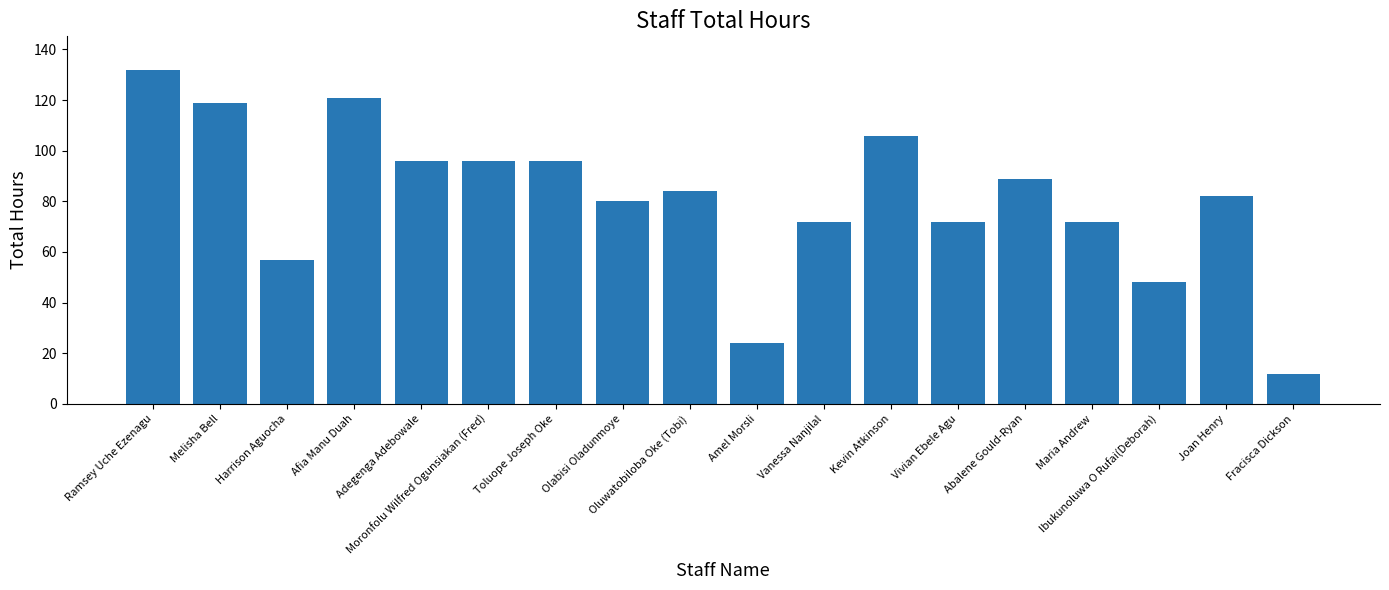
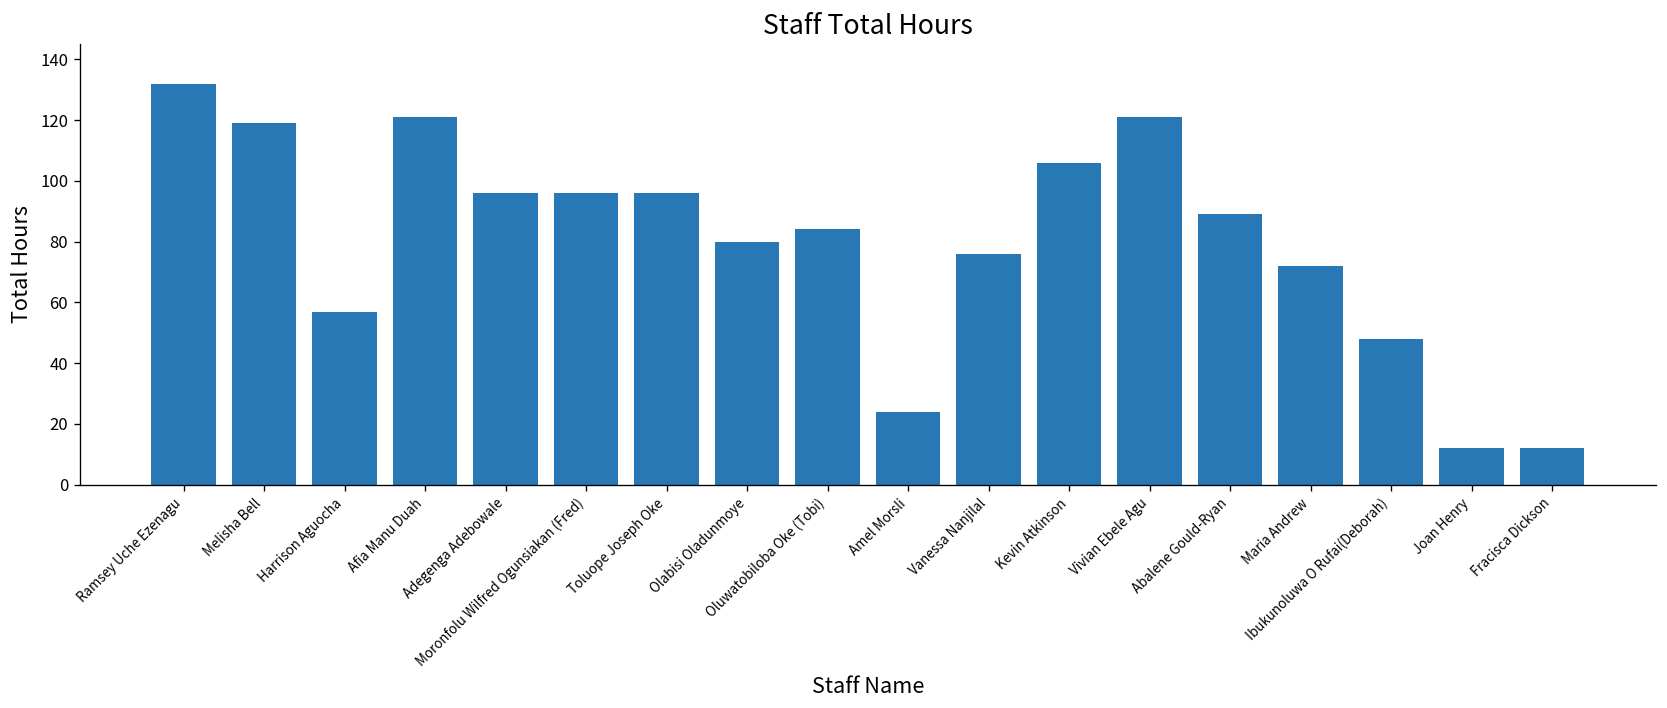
  {
    "Ramsey Uche Ezenagu": 132,
    "Melisha Bell": 119,
    "Harrison Aguocha": 57,
    "Afia Manu Duah": 121,
    "Adegenga Adebowale": 96,
    "Moronfolu Wilfred Ogunsiakan (Fred)": 96,
    "Toluope Joseph Oke": 96,
    "Olabisi Oladunmoye": 80,
    "Oluwatobiloba Oke (Tobi)": 84,
    "Amel Morsli": 24,
-   "Vanessa Nanjilal": 72,
+   "Vanessa Nanjilal": 76,
    "Kevin Atkinson": 106,
-   "Vivian Ebele Agu": 72,
+   "Vivian Ebele Agu": 121,
    "Abalene Gould-Ryan": 89,
    "Maria Andrew": 72,
    "Ibukunoluwa O Rufai(Deborah)": 48,
-   "Joan Henry": 82,
+   "Joan Henry": 12,
    "Fracisca Dickson": 12
  }
